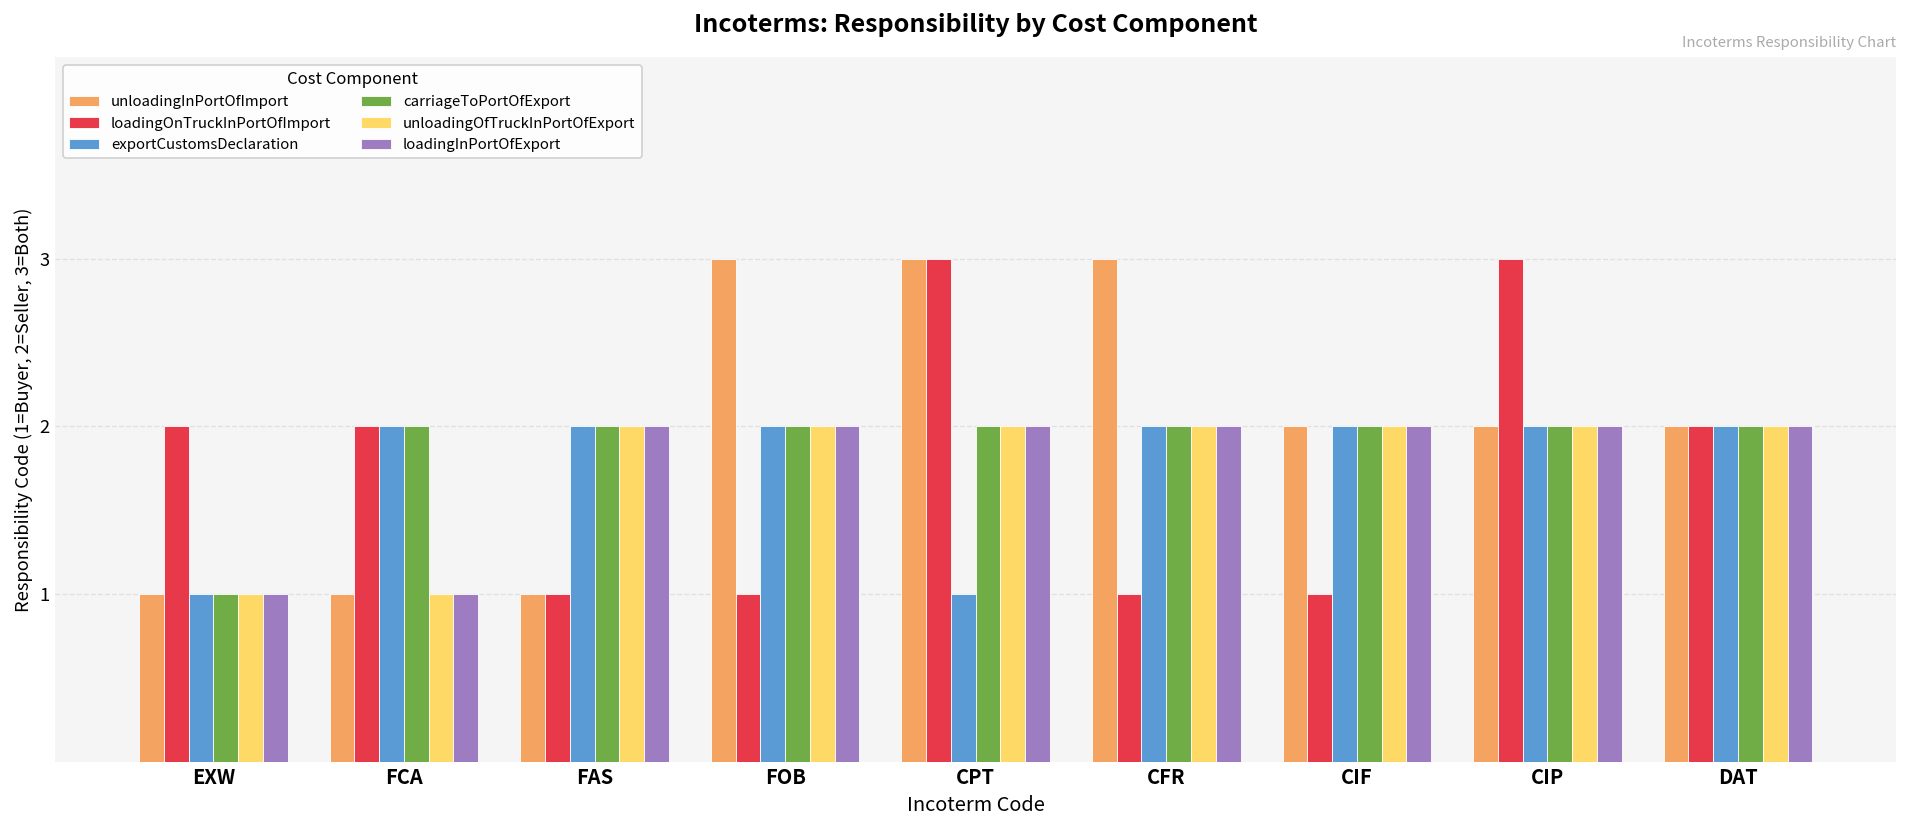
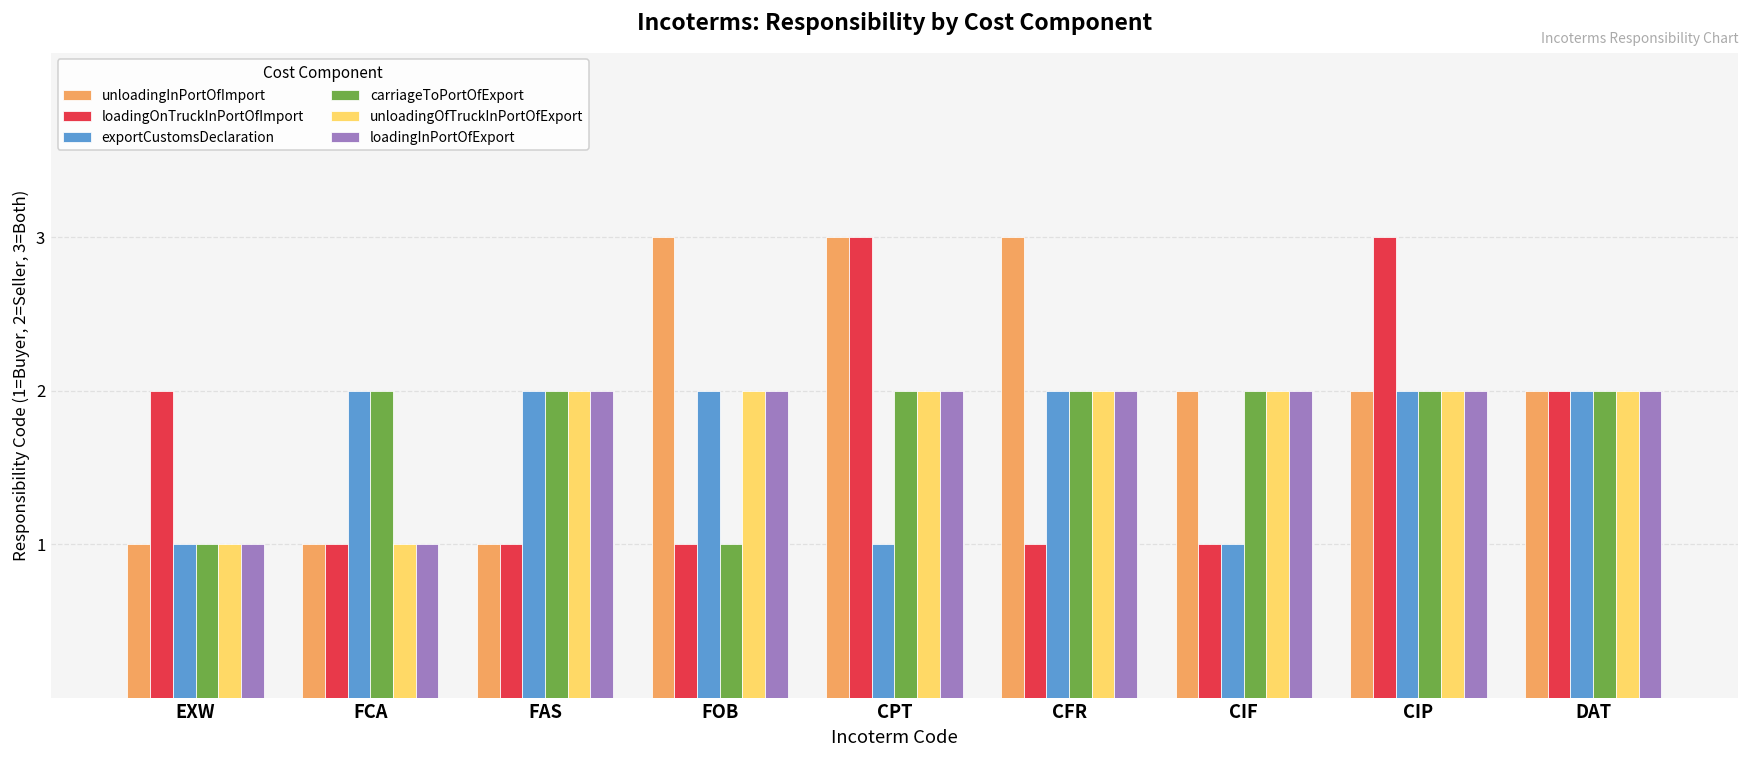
  {
    "loadingOnTruckInPortOfImport": {
      "EXW": 2,
-     "FCA": 2,
+     "FCA": 1,
      "FAS": 1,
      "FOB": 1,
      "CPT": 3,
      "CFR": 1,
      "CIF": 1,
      "CIP": 3,
      "DAT": 2
    },
    "exportCustomsDeclaration": {
      "EXW": 1,
      "FCA": 2,
      "FAS": 2,
      "FOB": 2,
      "CPT": 1,
      "CFR": 2,
-     "CIF": 2,
+     "CIF": 1,
      "CIP": 2,
      "DAT": 2
    },
    "carriageToPortOfExport": {
      "EXW": 1,
      "FCA": 2,
      "FAS": 2,
-     "FOB": 2,
+     "FOB": 1,
      "CPT": 2,
      "CFR": 2,
      "CIF": 2,
      "CIP": 2,
      "DAT": 2
    },
    "loadingInPortOfExport": {
      "EXW": 1,
      "FCA": 1,
      "FAS": 2,
      "FOB": 2,
      "CPT": 2,
      "CFR": 2,
      "CIF": 2,
      "CIP": 2,
      "DAT": 2
    }
  }
